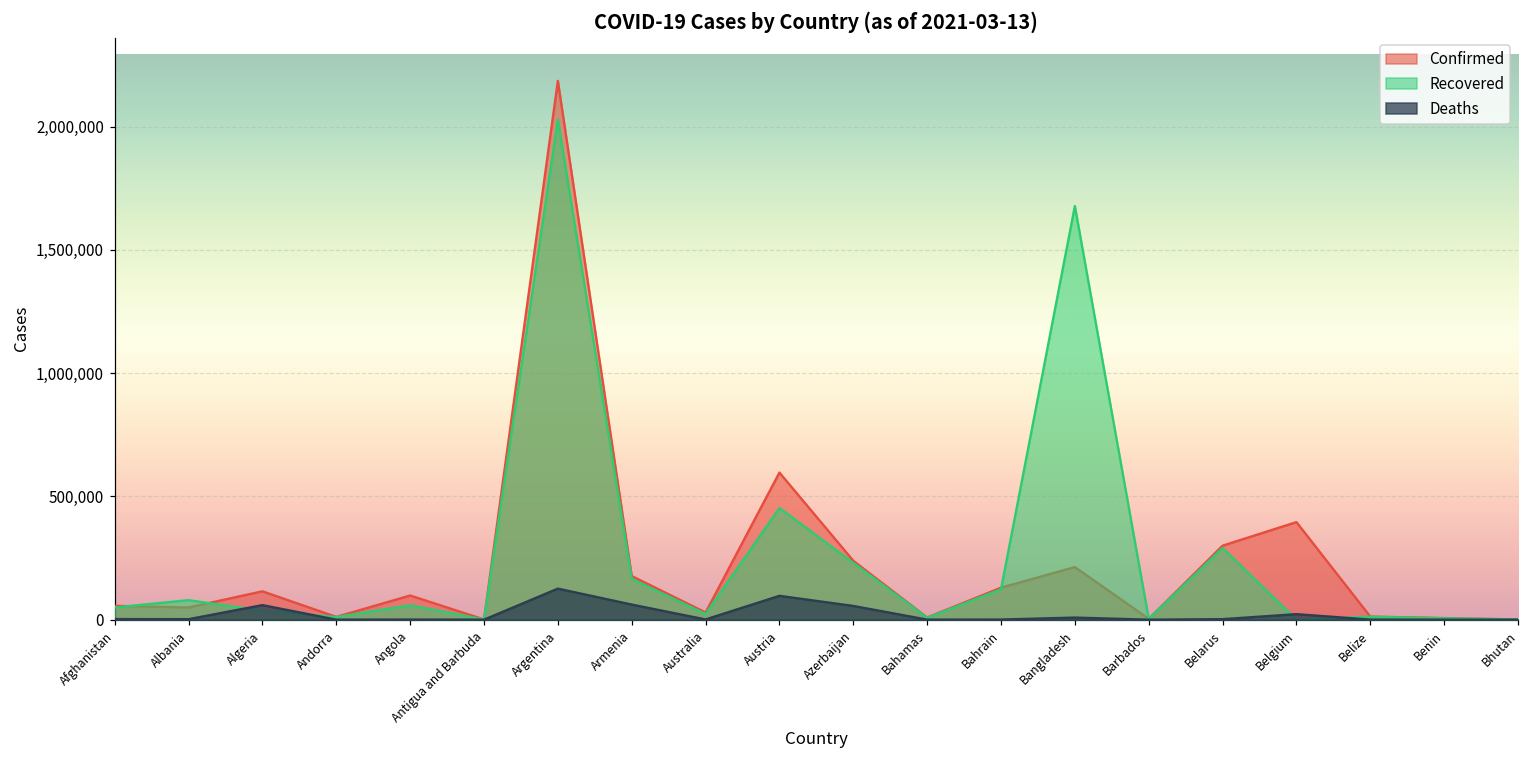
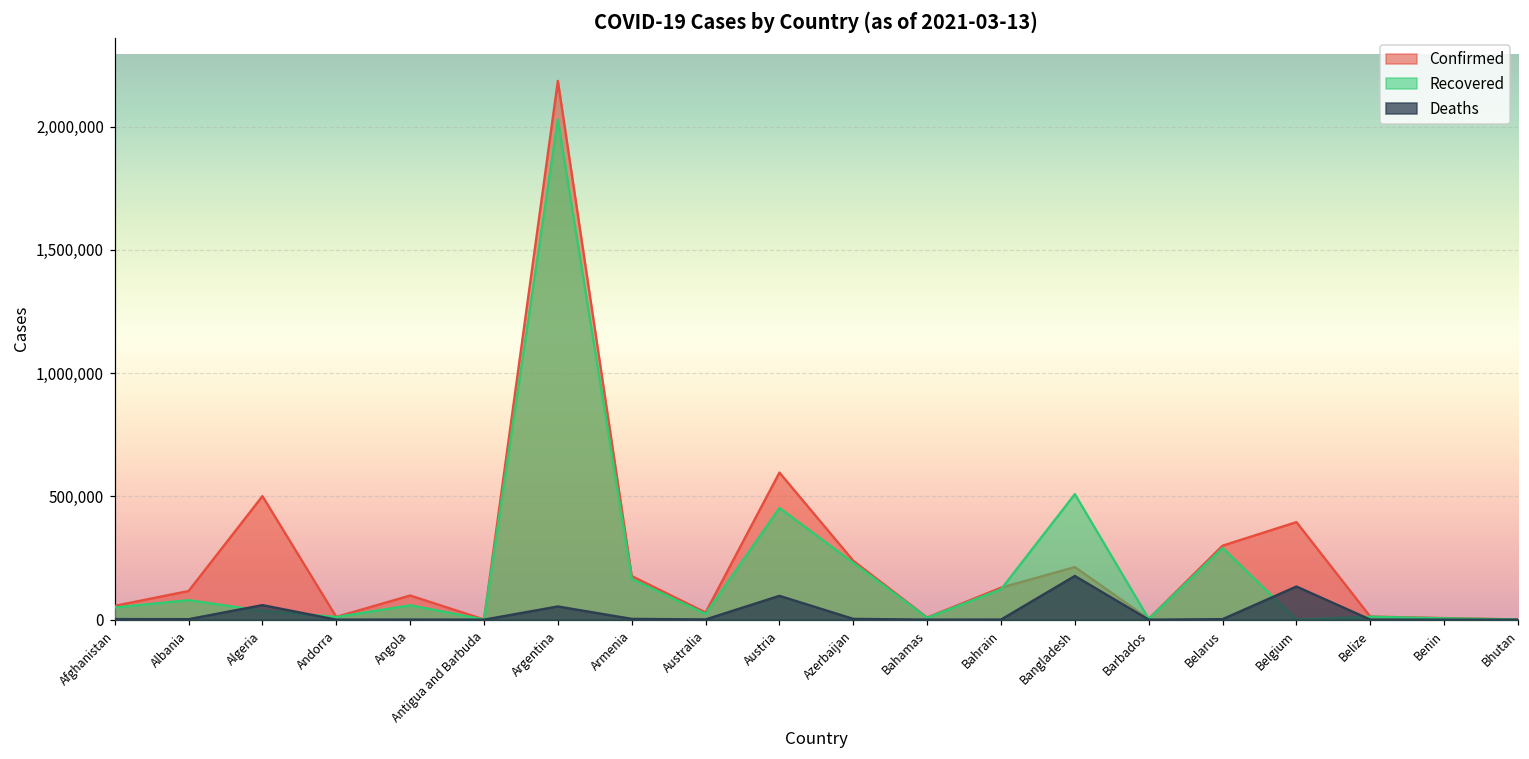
  {
    "Confirmed": {
-     "Albania": "50,000",
-     "Algeria": "120,000",
+     "Albania": "120,000",
+     "Algeria": "500,000",
      "Angola": "100,000",
      "Argentina": "2,190,000",
      "Armenia": "180,000",
      "Austria": "600,000",
      "Bangladesh": "210,000",
      "Belgium": "400,000"
    },
    "Recovered": {
      "Albania": "80,000",
      "Algeria": "40,000",
      "Angola": "60,000",
      "Argentina": "2,030,000",
      "Armenia": "170,000",
      "Austria": "450,000",
-     "Bangladesh": "1,680,000",
+     "Bangladesh": "510,000",
      "Belgium": "0"
    },
    "Deaths": {
      "Afghanistan": "0",
      "Albania": "0",
      "Algeria": "60,000",
      "Angola": "0",
-     "Argentina": "130,000",
-     "Armenia": "60,000",
+     "Argentina": "50,000",
+     "Armenia": "0",
      "Australia": "0",
      "Austria": "100,000",
-     "Azerbaijan": "60,000",
+     "Azerbaijan": "0",
      "Bahrain": "0",
-     "Bangladesh": "10,000",
+     "Bangladesh": "180,000",
      "Belarus": "0",
-     "Belgium": "20,000",
+     "Belgium": "130,000",
      "Belize": "0"
    }
  }
